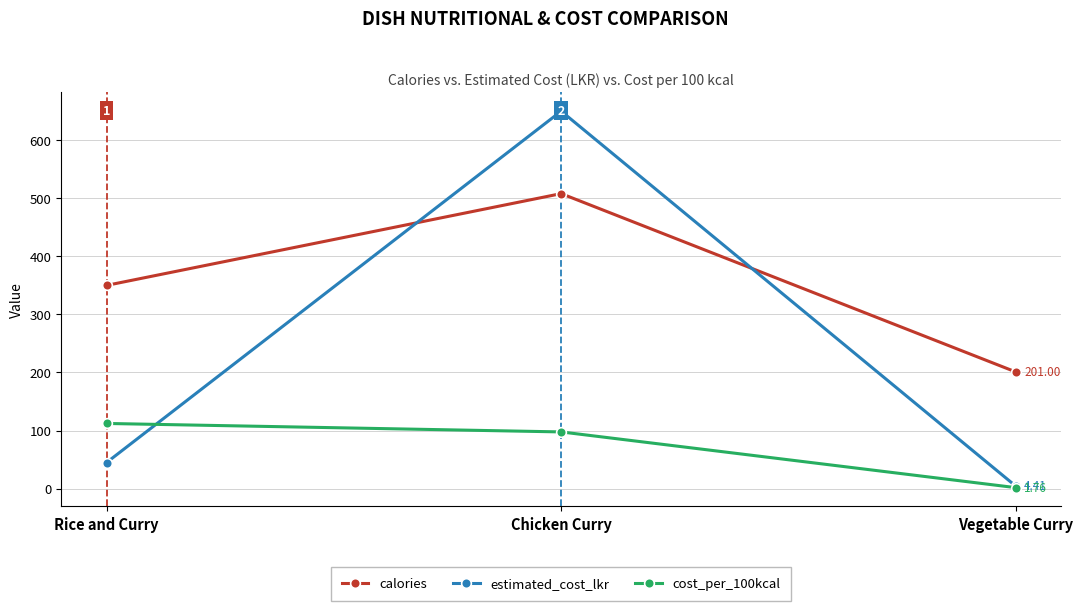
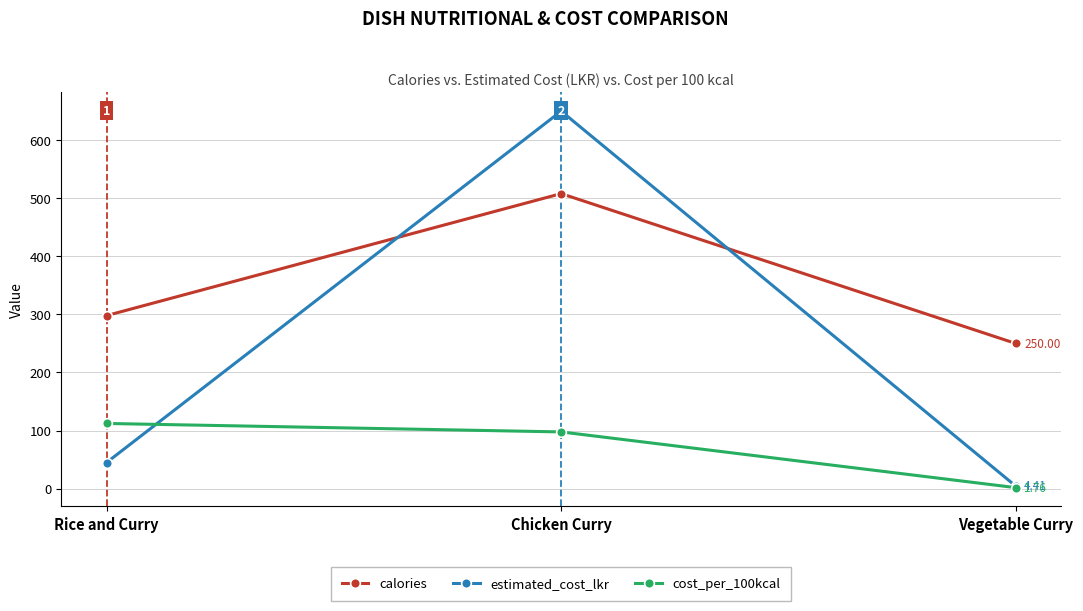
  {
    "calories": {
-     "Rice and Curry": 350,
-     "Vegetable Curry": 201.00
+     "Rice and Curry": 300,
+     "Vegetable Curry": 250.00
    },
    "estimated_cost_lkr": {
      "Rice and Curry": 50
    },
    "cost_per_100kcal": {
      "Rice and Curry": 110,
      "Chicken Curry": 100
    }
  }
